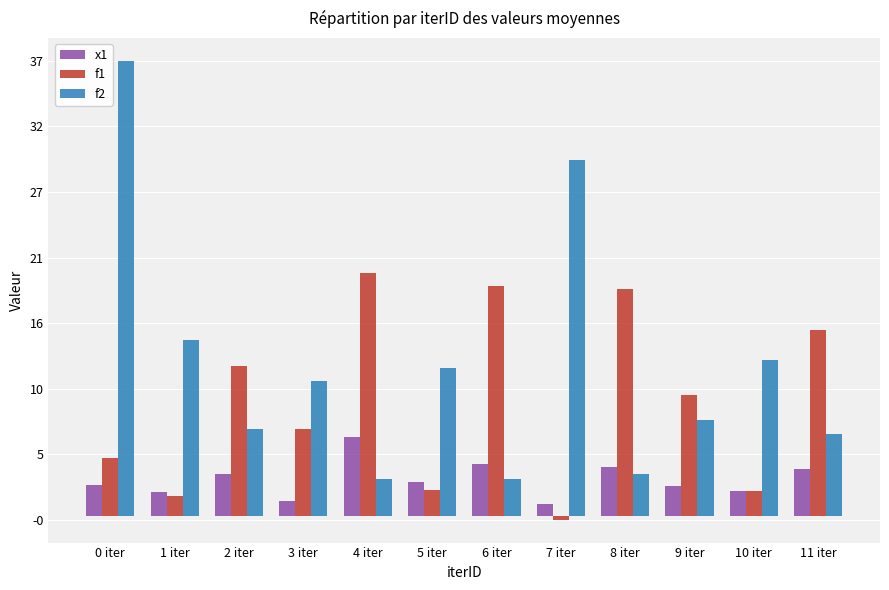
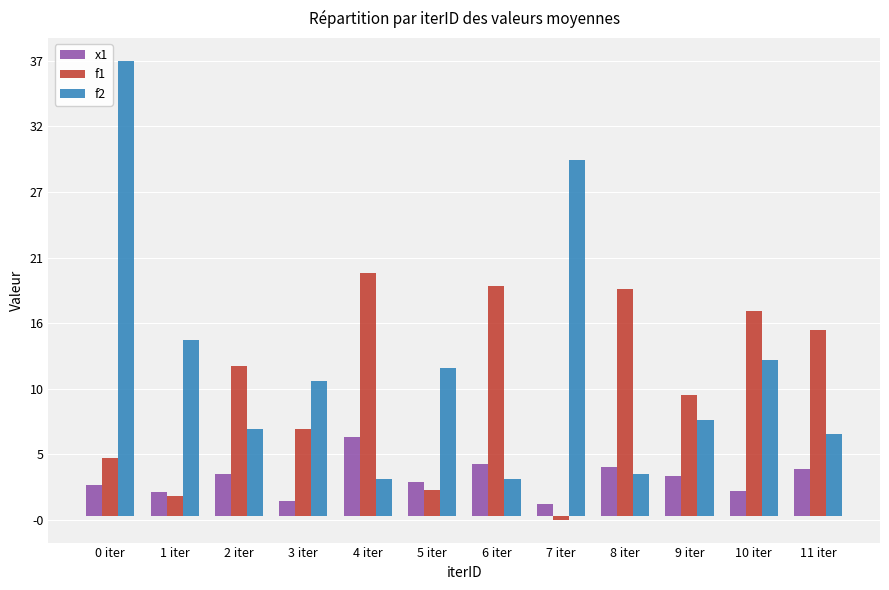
  {
    "x1": {
      "0 iter": 2.5,
      "1 iter": 2.0,
      "2 iter": 3.5,
      "3 iter": 1.2,
      "4 iter": 6.5,
      "5 iter": 2.8,
      "6 iter": 4.2,
      "7 iter": 0.9,
      "8 iter": 4.0,
-     "9 iter": 2.4,
+     "9 iter": 3.2,
      "10 iter": 2.0,
      "11 iter": 3.8
    },
    "f1": {
      "0 iter": 4.7,
      "1 iter": 1.6,
      "2 iter": 12.3,
      "3 iter": 7.1,
      "4 iter": 20.0,
      "5 iter": 2.1,
      "6 iter": 18.9,
      "7 iter": -0.3,
      "8 iter": 18.7,
      "9 iter": 9.9,
-     "10 iter": 2.1,
+     "10 iter": 16.8,
      "11 iter": 15.3
    },
    "f2": {
      "0 iter": 37.4,
      "1 iter": 14.4,
      "2 iter": 7.2,
      "3 iter": 11.1,
      "4 iter": 3.0,
      "5 iter": 12.1,
      "6 iter": 3.0,
      "7 iter": 29.3,
      "8 iter": 3.4,
      "9 iter": 7.9,
      "10 iter": 12.8,
      "11 iter": 6.8
    }
  }
